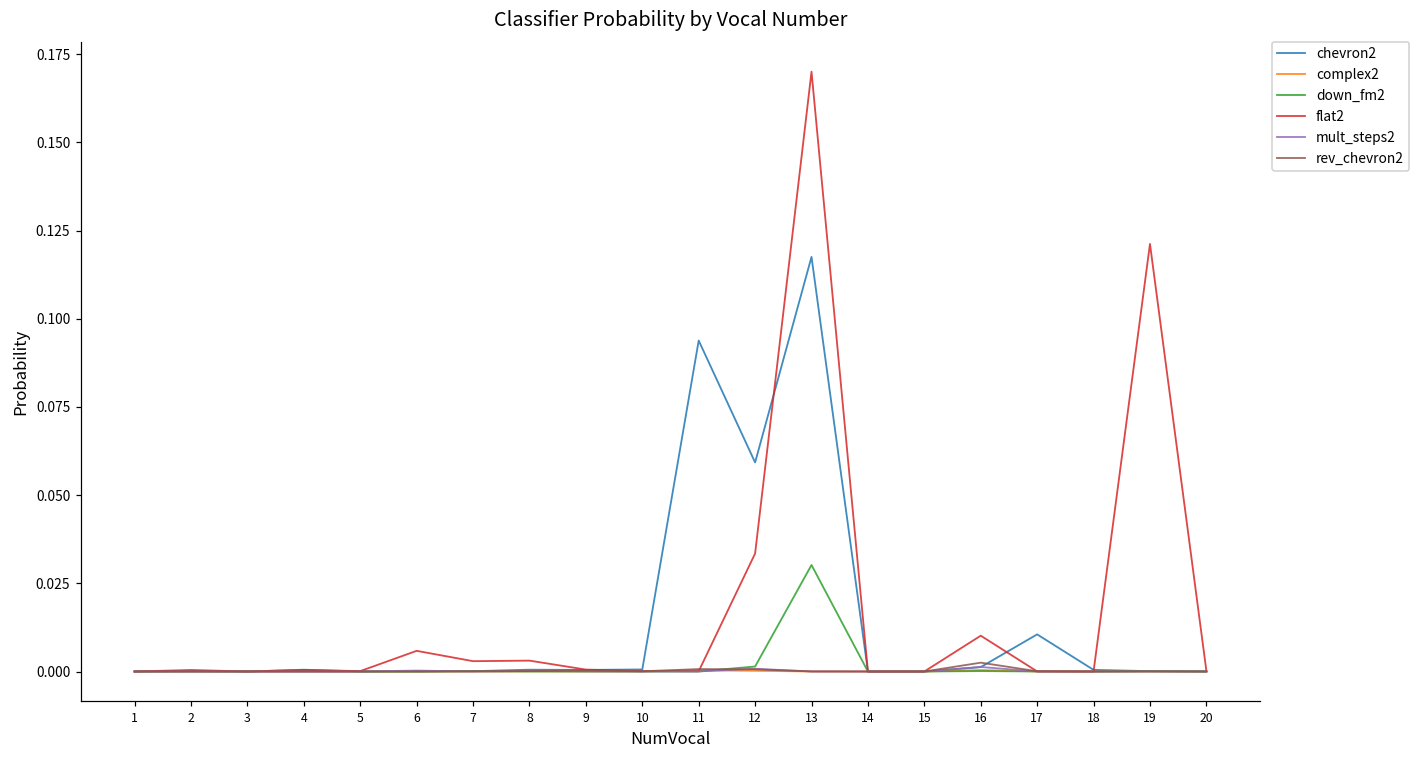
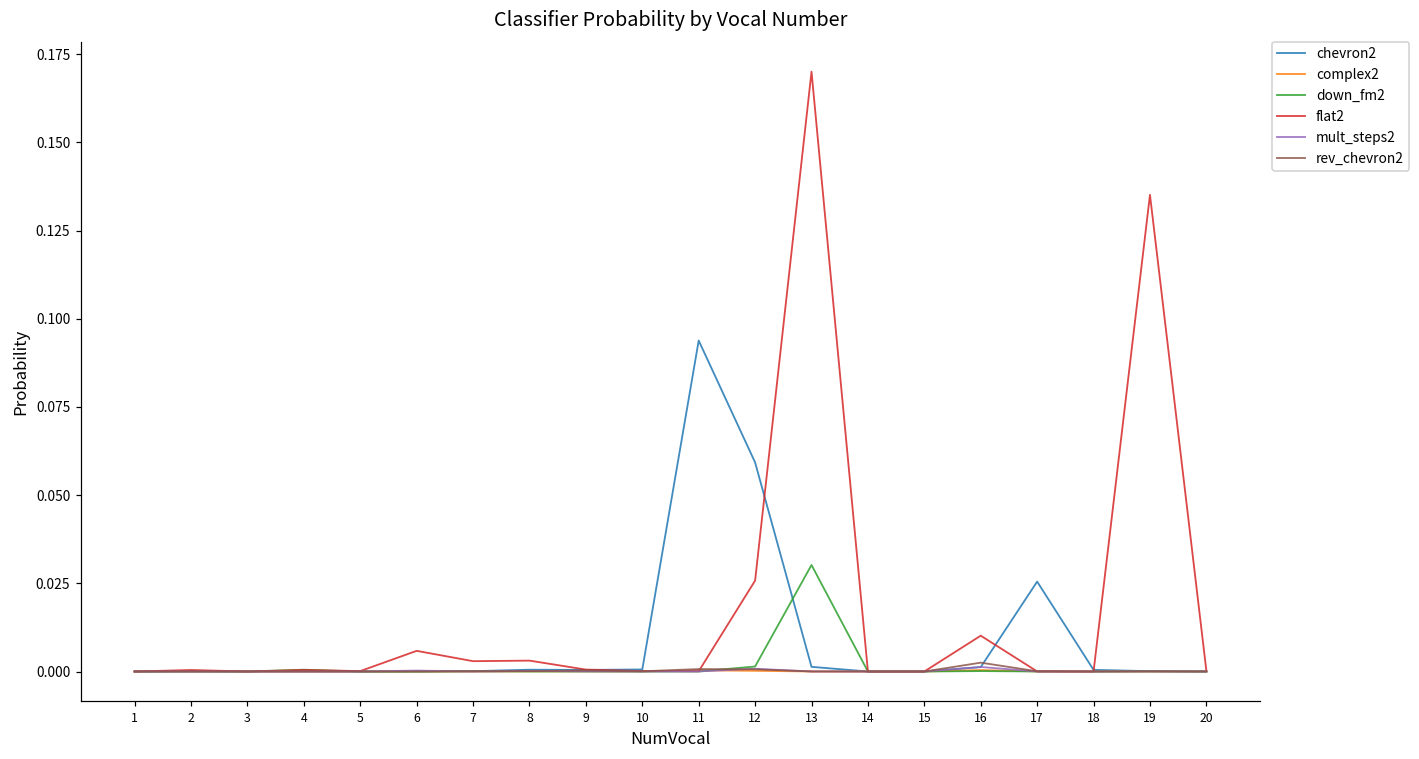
  {
    "chevron2": {
      "11": 0.094,
      "12": 0.059,
-     "13": 0.118,
-     "17": 0.011
+     "13": 0.001,
+     "17": 0.025
    },
    "down_fm2": {
      "13": 0.030
    },
    "flat2": {
      "6": 0.006,
      "7": 0.003,
      "8": 0.003,
-     "12": 0.033,
+     "12": 0.026,
      "13": 0.170,
      "16": 0.010,
-     "19": 0.121
+     "19": 0.135
    },
    "rev_chevron2": {
      "16": 0.003
    }
  }
